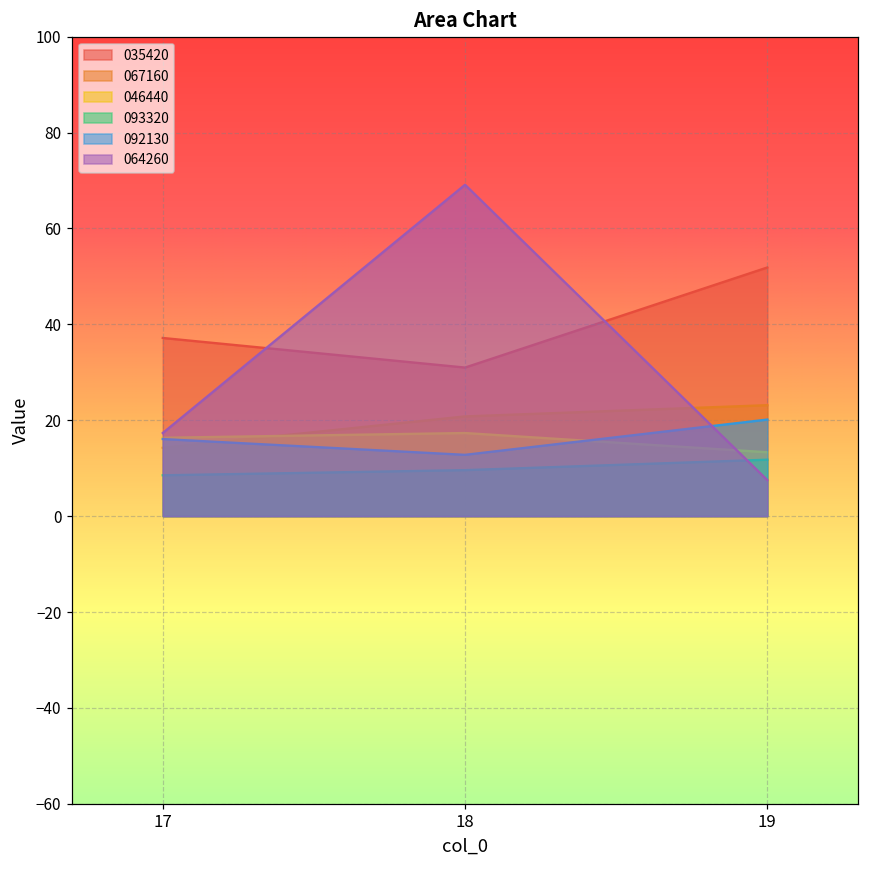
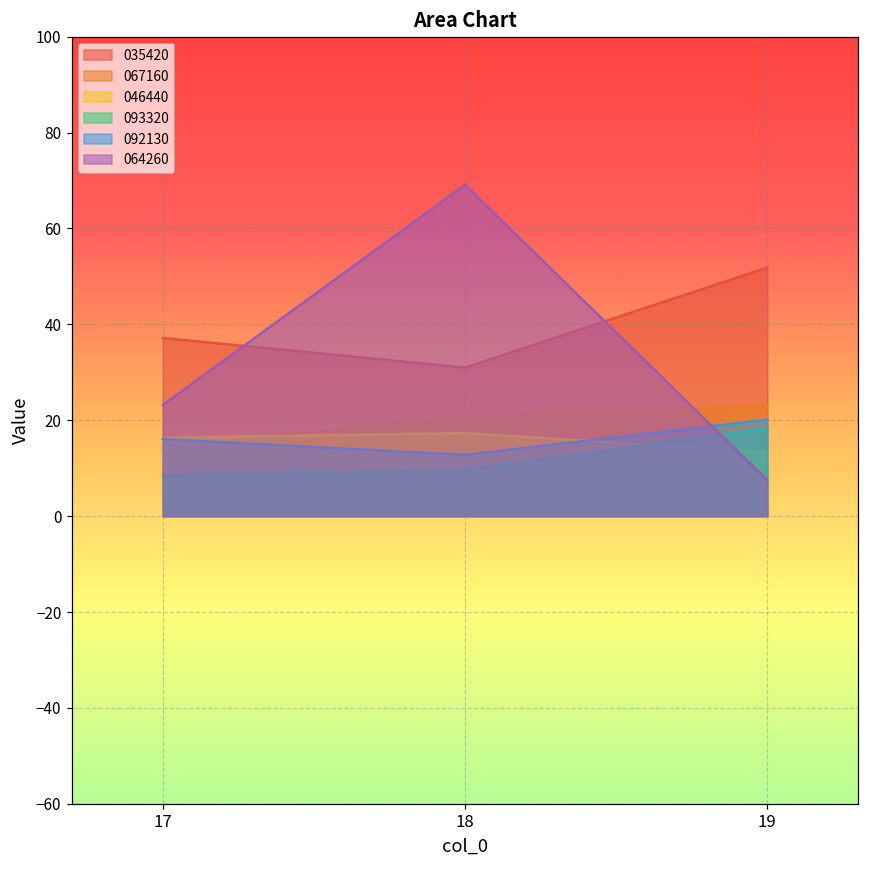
  {
    "046440": {
      "18": 17,
      "19": 13
    },
    "093320": {
      "17": 9,
      "18": 10,
-     "19": 12
+     "19": 18
    },
    "092130": {
      "18": 13,
      "19": 20
    },
    "064260": {
-     "17": 17,
+     "17": 23,
      "18": 69,
      "19": 8
    }
  }
